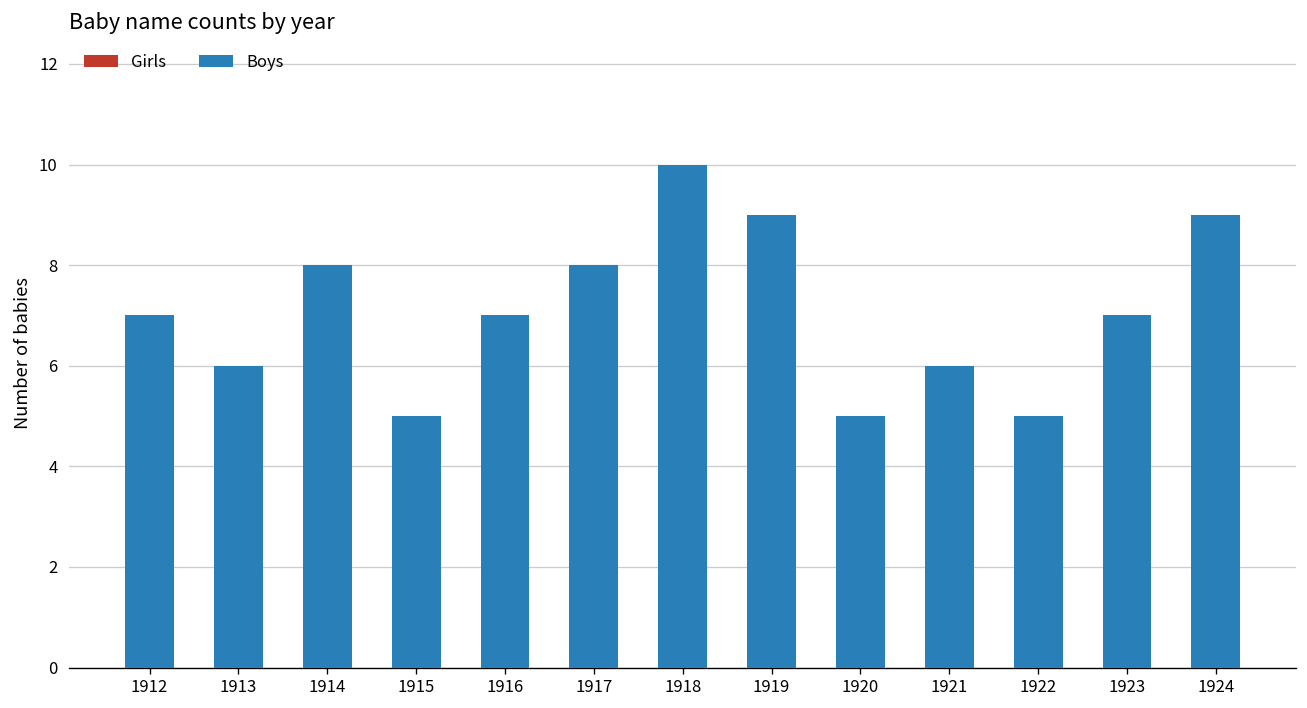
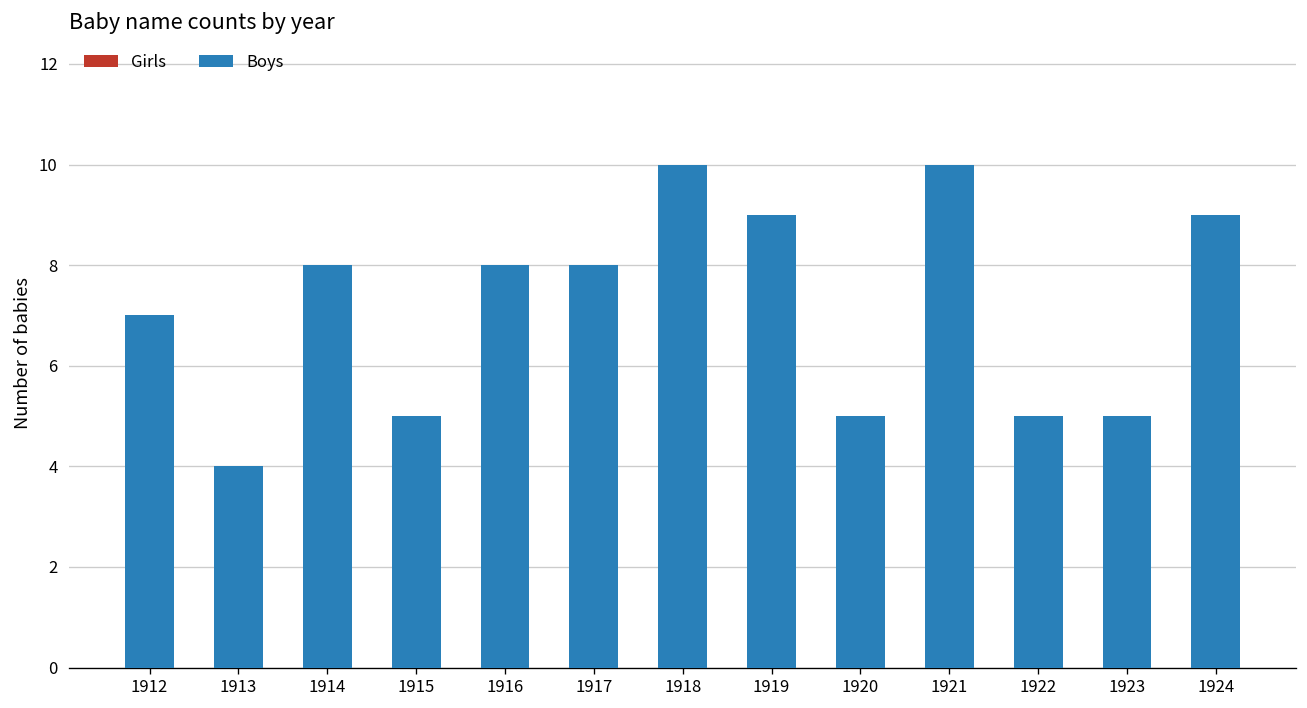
  {
    "Girls": {
      "1912": 0,
      "1913": 0,
      "1914": 0,
      "1915": 0,
      "1916": 0,
      "1917": 0,
      "1918": 0,
      "1919": 0,
      "1920": 0,
      "1921": 0,
      "1922": 0,
      "1923": 0,
      "1924": 0
    },
    "Boys": {
      "1912": 7,
-     "1913": 6,
+     "1913": 4,
      "1914": 8,
      "1915": 5,
-     "1916": 7,
+     "1916": 8,
      "1917": 8,
      "1918": 10,
      "1919": 9,
      "1920": 5,
-     "1921": 6,
+     "1921": 10,
      "1922": 5,
-     "1923": 7,
+     "1923": 5,
      "1924": 9
    }
  }
